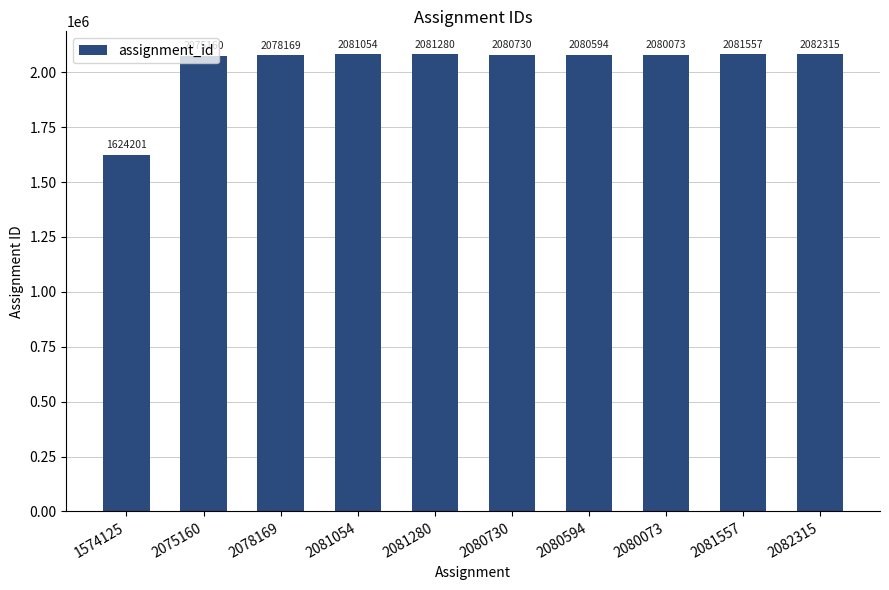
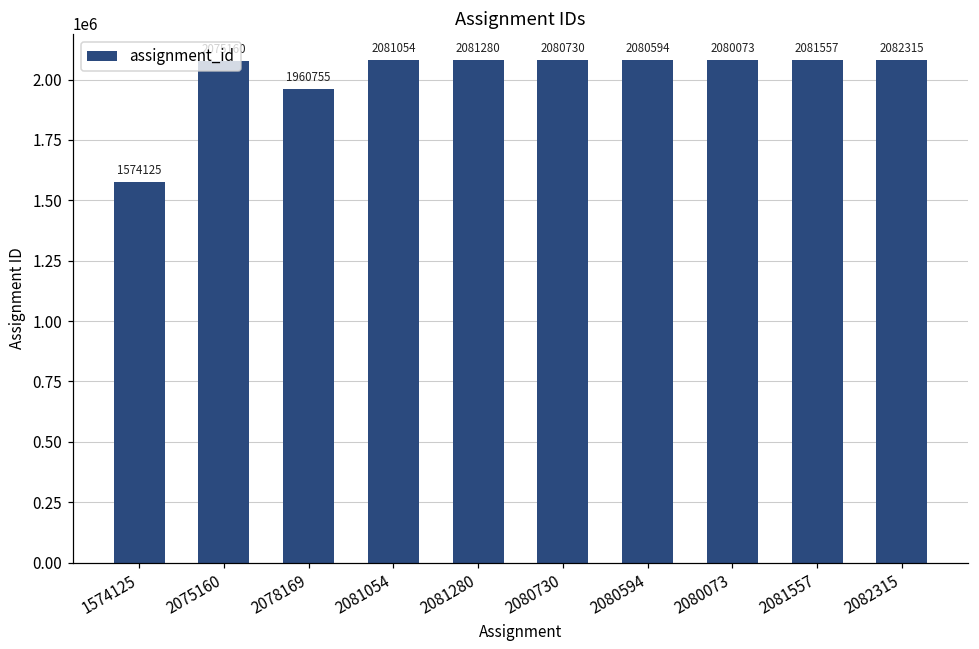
  {
-   "1574125": 1624201,
-   "2078169": 2078169,
+   "1574125": 1574125,
+   "2078169": 1960755,
    "2081054": 2081054,
    "2081280": 2081280,
    "2080730": 2080730,
    "2080594": 2080594,
    "2080073": 2080073,
    "2081557": 2081557,
    "2082315": 2082315
  }
